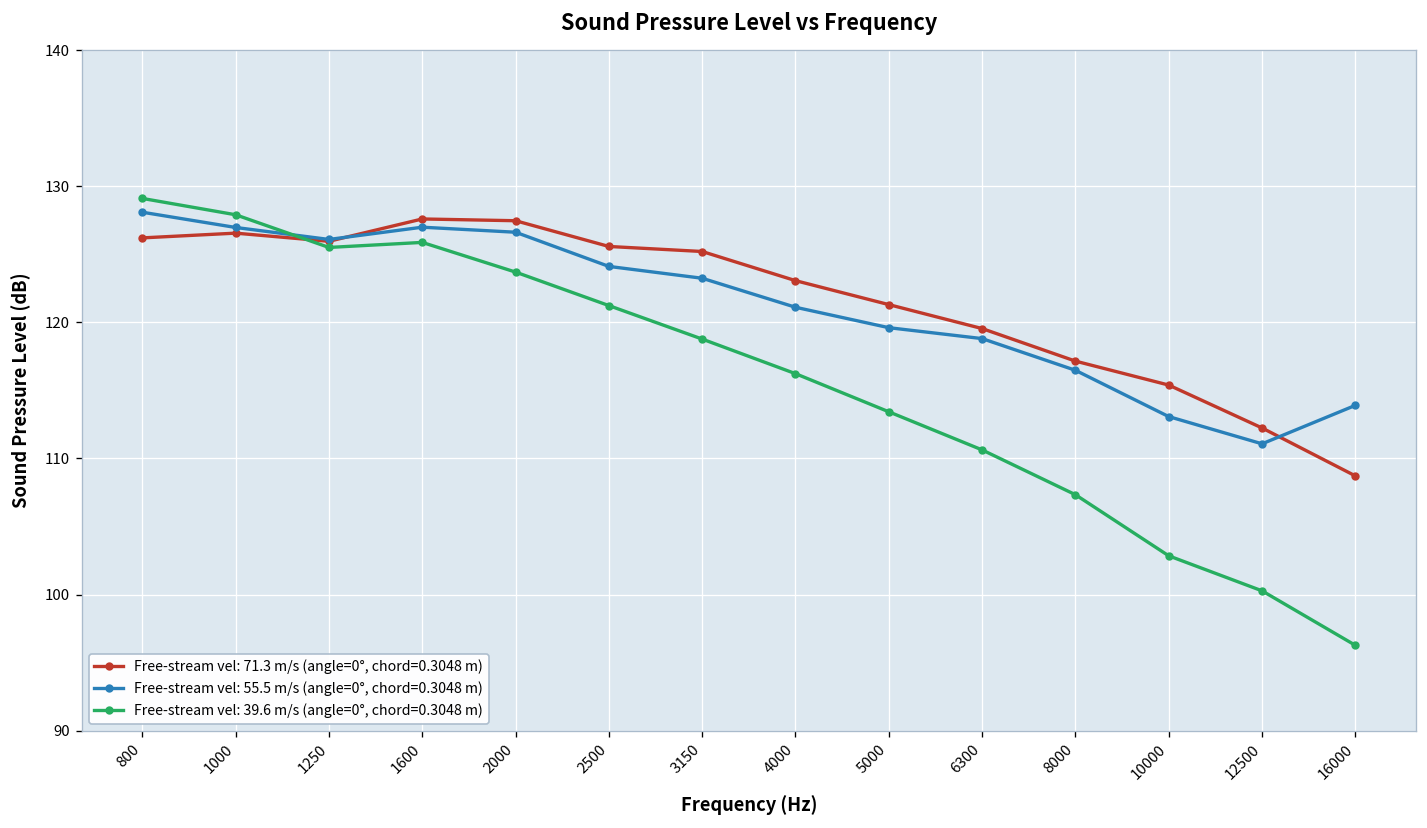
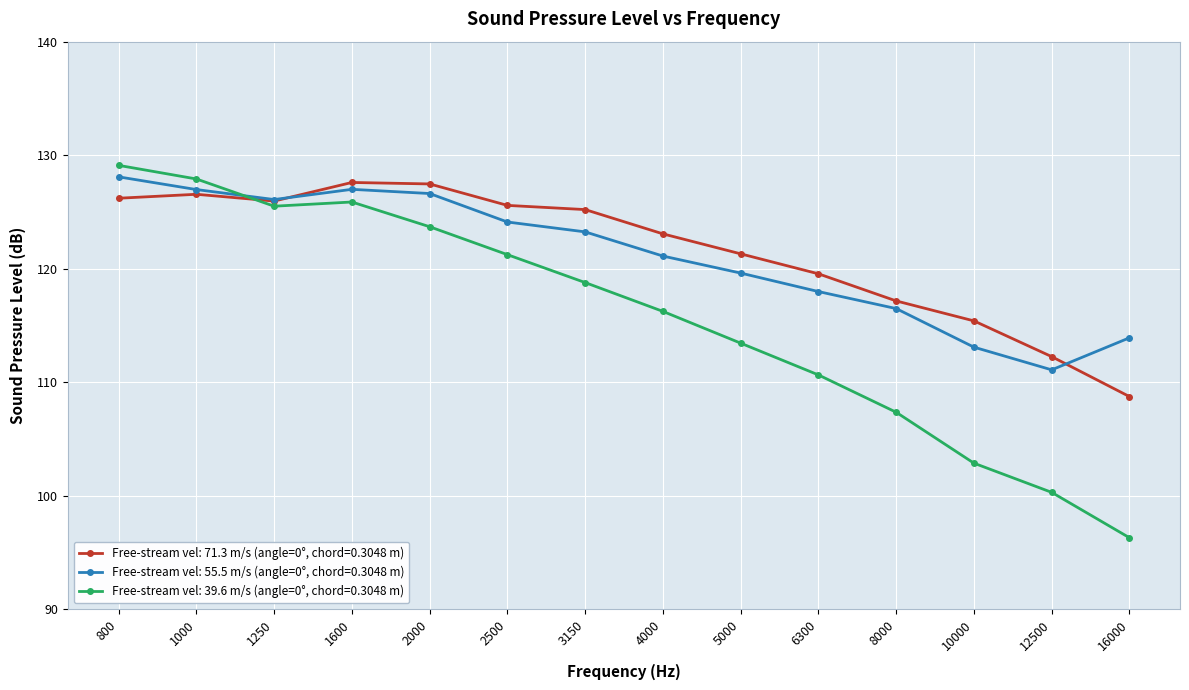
  {
    "Free-stream vel: 71.3 m/s (angle=0°, chord=0.3048 m)": {
      "800": 126.2,
      "1000": 126.5,
      "1600": 127.6,
      "2000": 127.5,
      "2500": 125.6,
      "3150": 125.2,
      "4000": 123.1,
      "5000": 121.3,
      "6300": 119.5,
      "8000": 117.2,
      "10000": 115.4,
      "12500": 112.2,
      "16000": 108.7
    },
    "Free-stream vel: 55.5 m/s (angle=0°, chord=0.3048 m)": {
      "800": 128.1,
      "1000": 127.0,
      "1600": 127.0,
      "2000": 126.6,
      "2500": 124.1,
      "3150": 123.2,
      "4000": 121.1,
      "5000": 119.6,
-     "6300": 118.8,
+     "6300": 118.0,
      "8000": 116.5,
      "10000": 113.1,
      "12500": 111.1,
      "16000": 113.9
    },
    "Free-stream vel: 39.6 m/s (angle=0°, chord=0.3048 m)": {
      "800": 129.1,
      "1000": 127.9,
      "1250": 125.5,
      "1600": 125.9,
      "2000": 123.7,
      "2500": 121.2,
      "3150": 118.8,
      "4000": 116.2,
      "5000": 113.4,
      "6300": 110.6,
      "8000": 107.3,
      "10000": 102.9,
      "12500": 100.3,
      "16000": 96.3
    }
  }
